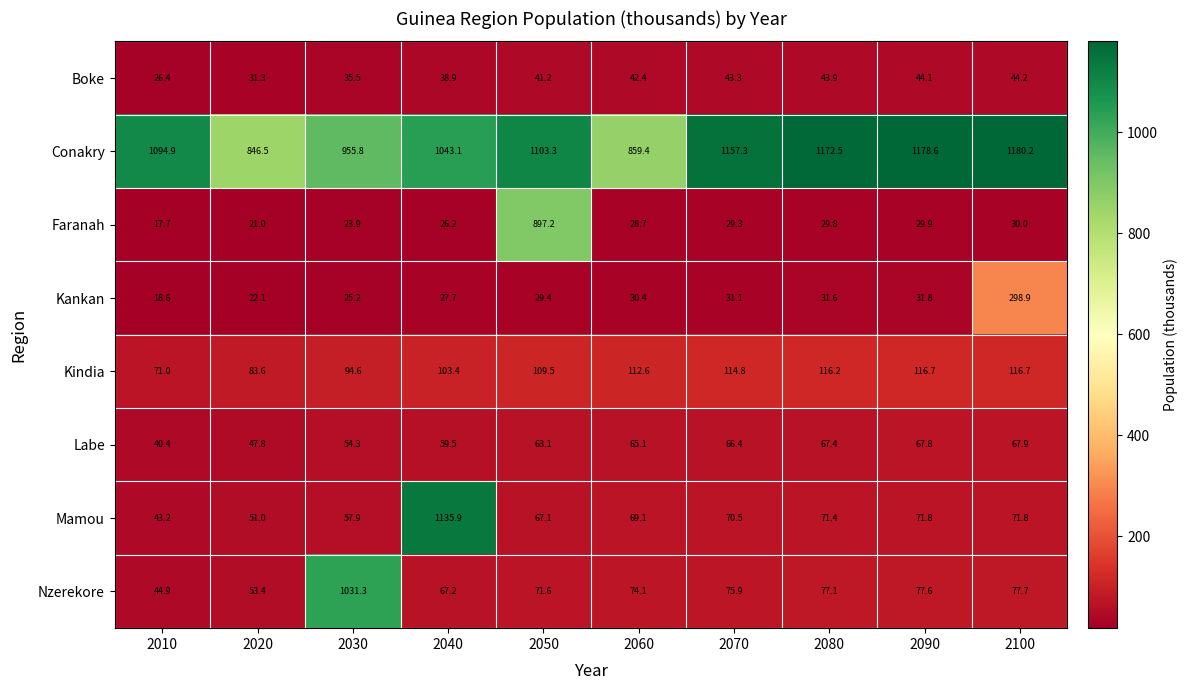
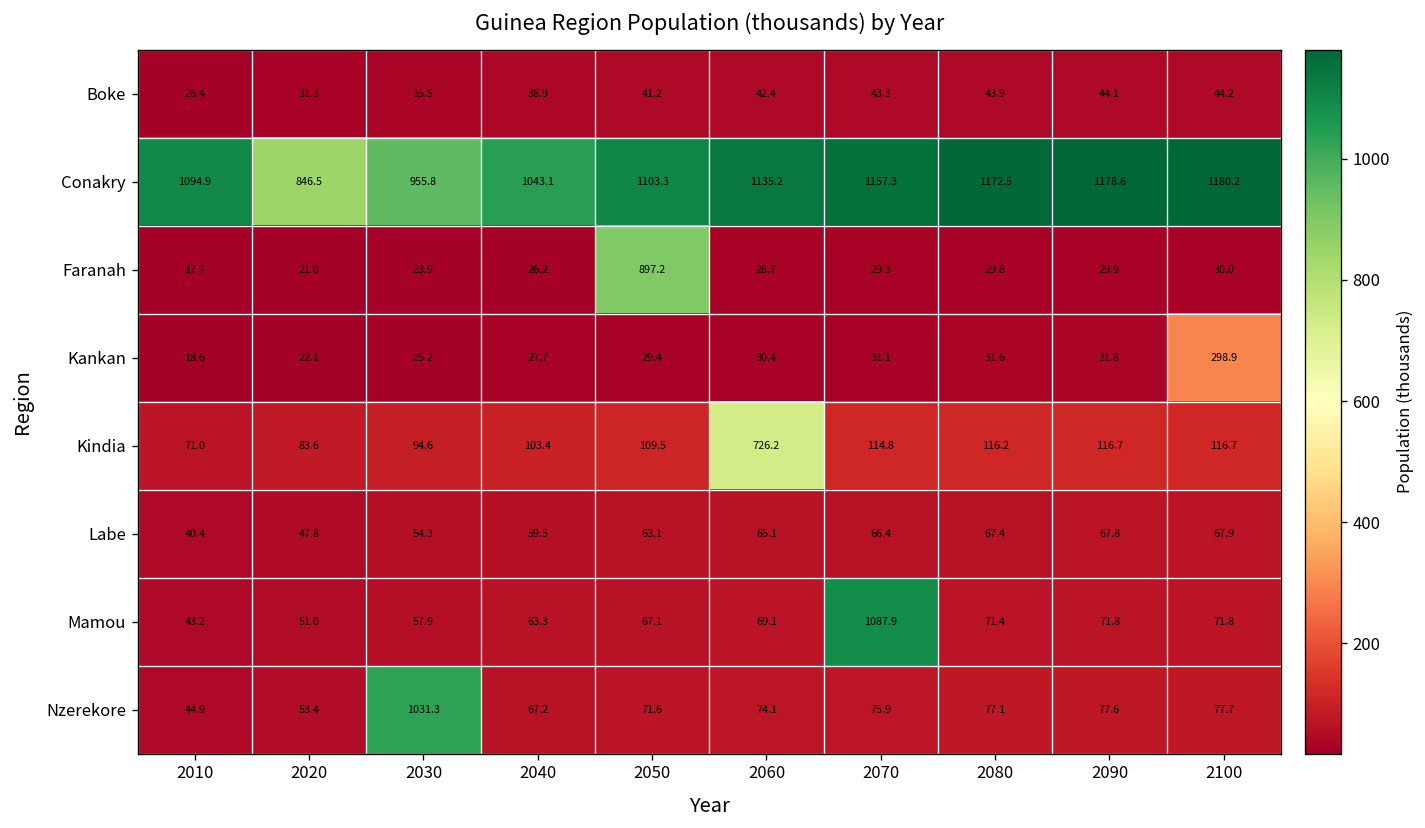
  {
    "Boke": {
      "2010": 26.4,
      "2020": 31.3,
      "2030": 35.5,
      "2040": 38.9,
      "2050": 41.2,
      "2060": 42.4,
      "2070": 43.3,
      "2080": 43.9,
      "2090": 44.1,
      "2100": 44.2
    },
    "Conakry": {
      "2010": 1094.9,
      "2020": 846.5,
      "2030": 955.8,
      "2040": 1043.1,
      "2050": 1103.3,
-     "2060": 859.4,
+     "2060": 1135.2,
      "2070": 1157.3,
      "2080": 1172.5,
      "2090": 1178.6,
      "2100": 1180.2
    },
    "Faranah": {
      "2010": 17.7,
      "2020": 21.0,
      "2030": 23.9,
      "2040": 26.2,
      "2050": 897.2,
      "2060": 28.7,
      "2070": 29.3,
      "2080": 29.8,
      "2090": 29.9,
      "2100": 30.0
    },
    "Kankan": {
      "2010": 18.6,
      "2020": 22.1,
      "2030": 25.2,
      "2040": 27.7,
      "2050": 29.4,
      "2060": 30.4,
      "2070": 31.1,
      "2080": 31.6,
      "2090": 31.8,
      "2100": 298.9
    },
    "Kindia": {
      "2010": 71.0,
      "2020": 83.6,
      "2030": 94.6,
      "2040": 103.4,
      "2050": 109.5,
-     "2060": 112.6,
+     "2060": 726.2,
      "2070": 114.8,
      "2080": 116.2,
      "2090": 116.7,
      "2100": 116.7
    },
    "Labe": {
      "2010": 40.4,
      "2020": 47.8,
      "2030": 54.3,
      "2040": 59.5,
      "2050": 63.1,
      "2060": 65.1,
      "2070": 66.4,
      "2080": 67.4,
      "2090": 67.8,
      "2100": 67.9
    },
    "Mamou": {
      "2010": 43.2,
      "2020": 51.0,
      "2030": 57.9,
-     "2040": 1135.9,
+     "2040": 63.3,
      "2050": 67.1,
      "2060": 69.1,
-     "2070": 70.5,
+     "2070": 1087.9,
      "2080": 71.4,
      "2090": 71.8,
      "2100": 71.8
    },
    "Nzerekore": {
      "2010": 44.9,
      "2020": 53.4,
      "2030": 1031.3,
      "2040": 67.2,
      "2050": 71.6,
      "2060": 74.1,
      "2070": 75.9,
      "2080": 77.1,
      "2090": 77.6,
      "2100": 77.7
    }
  }
